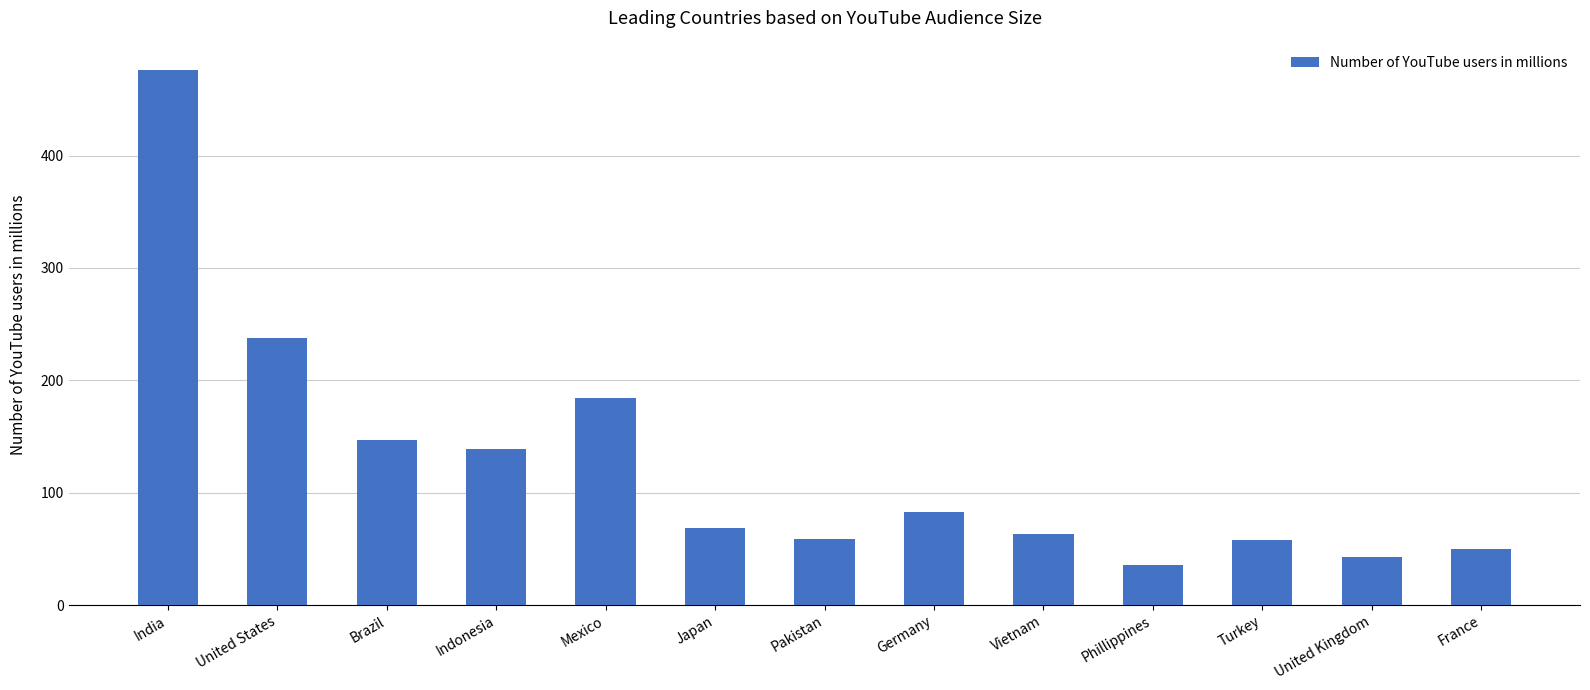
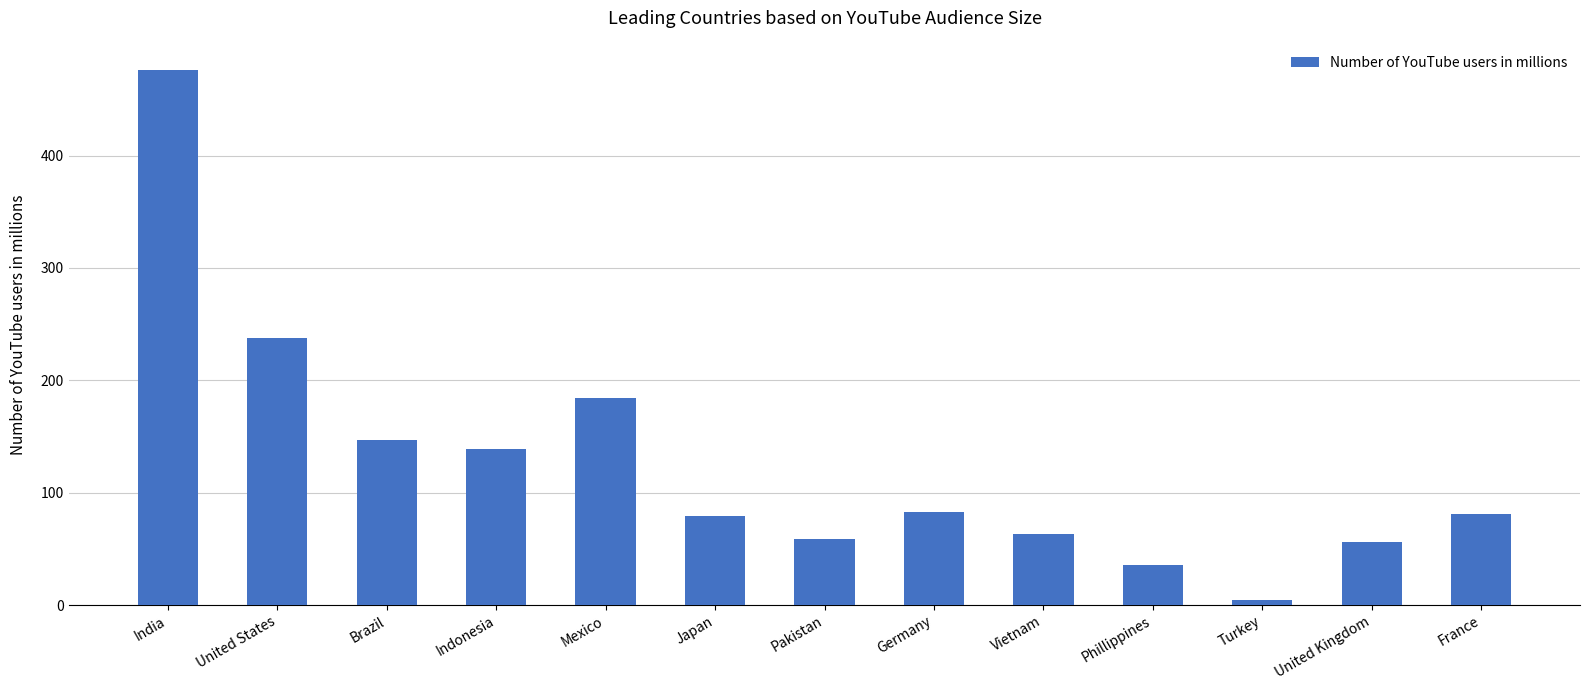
  {
    "India": 476,
    "United States": 238,
    "Brazil": 147,
    "Indonesia": 139,
    "Mexico": 184,
-   "Japan": 69,
+   "Japan": 79,
    "Pakistan": 59,
    "Germany": 83,
    "Vietnam": 63,
    "Phillippines": 36,
-   "Turkey": 58,
-   "United Kingdom": 43,
-   "France": 50
+   "Turkey": 5,
+   "United Kingdom": 56,
+   "France": 81
  }
